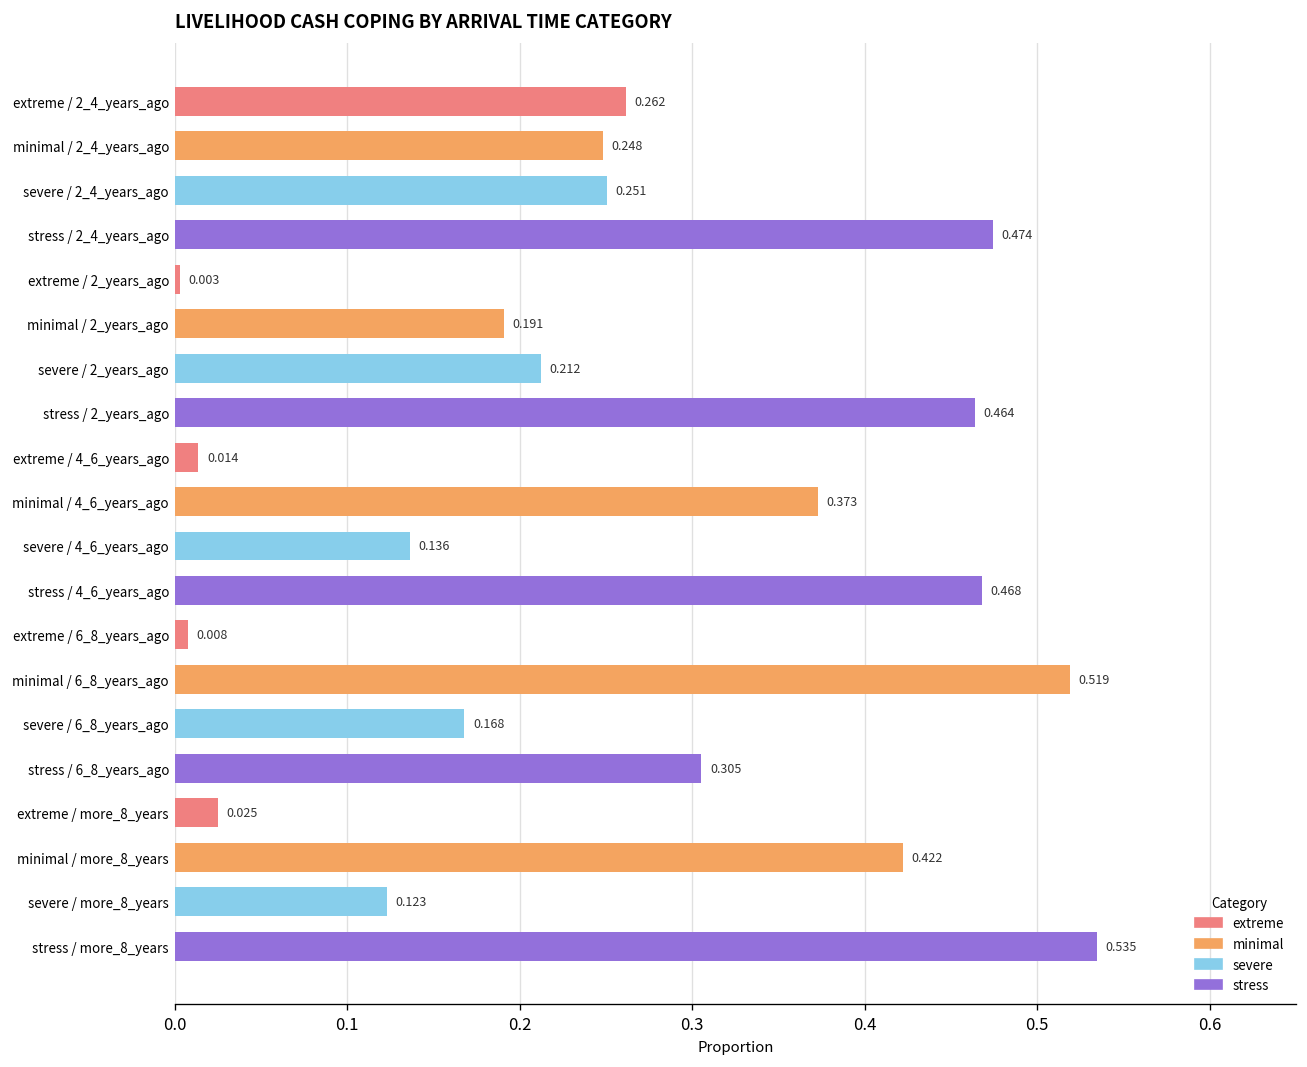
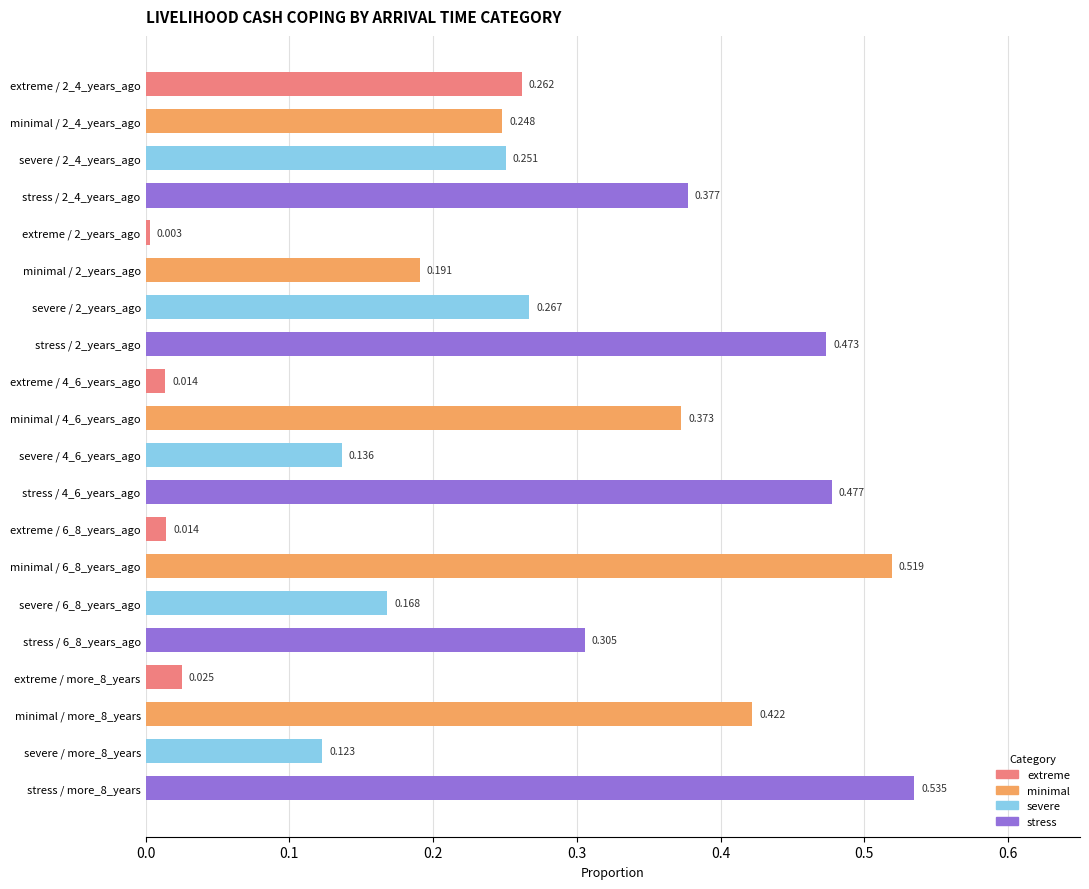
  {
    "extreme / 2_4_years_ago": 0.262,
    "minimal / 2_4_years_ago": 0.248,
    "severe / 2_4_years_ago": 0.251,
-   "stress / 2_4_years_ago": 0.474,
+   "stress / 2_4_years_ago": 0.377,
    "extreme / 2_years_ago": 0.003,
    "minimal / 2_years_ago": 0.191,
-   "severe / 2_years_ago": 0.212,
-   "stress / 2_years_ago": 0.464,
+   "severe / 2_years_ago": 0.267,
+   "stress / 2_years_ago": 0.473,
    "extreme / 4_6_years_ago": 0.014,
    "minimal / 4_6_years_ago": 0.373,
    "severe / 4_6_years_ago": 0.136,
-   "stress / 4_6_years_ago": 0.468,
-   "extreme / 6_8_years_ago": 0.008,
+   "stress / 4_6_years_ago": 0.477,
+   "extreme / 6_8_years_ago": 0.014,
    "minimal / 6_8_years_ago": 0.519,
    "severe / 6_8_years_ago": 0.168,
    "stress / 6_8_years_ago": 0.305,
    "extreme / more_8_years": 0.025,
    "minimal / more_8_years": 0.422,
    "severe / more_8_years": 0.123,
    "stress / more_8_years": 0.535
  }
